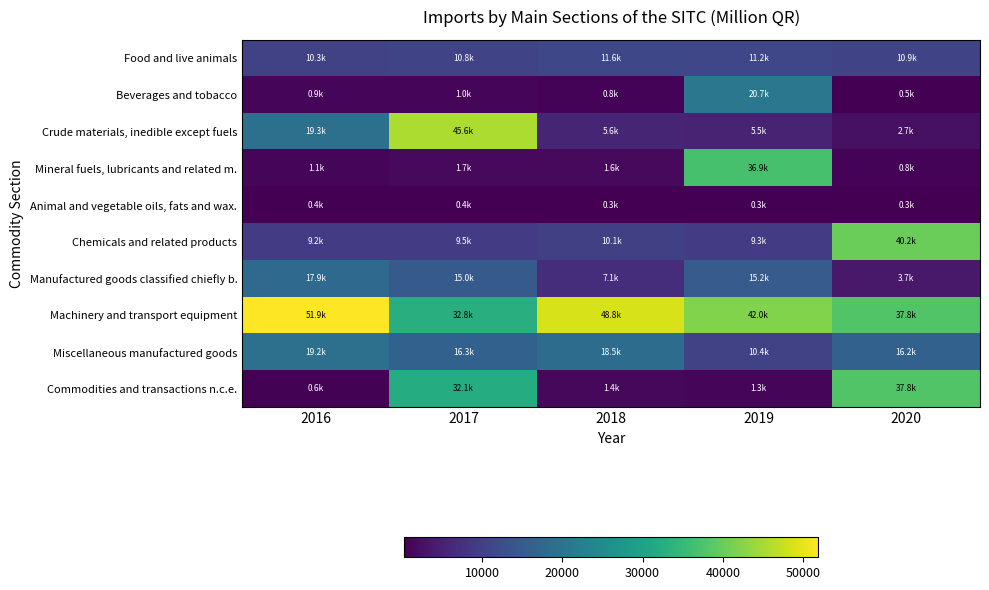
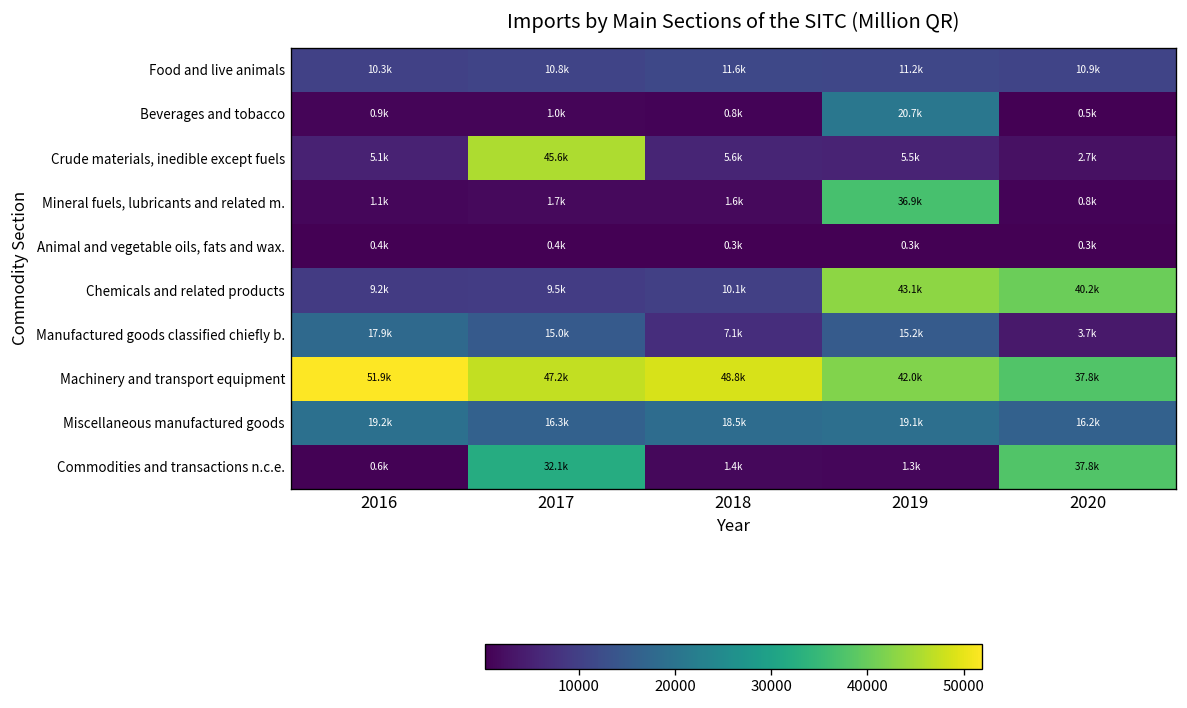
  {
    "Food and live animals": {
      "2016": "10.3k",
      "2017": "10.8k",
      "2018": "11.6k",
      "2019": "11.2k",
      "2020": "10.9k"
    },
    "Beverages and tobacco": {
      "2016": "0.9k",
      "2017": "1.0k",
      "2018": "0.8k",
      "2019": "20.7k",
      "2020": "0.5k"
    },
    "Crude materials, inedible except fuels": {
-     "2016": "19.3k",
+     "2016": "5.1k",
      "2017": "45.6k",
      "2018": "5.6k",
      "2019": "5.5k",
      "2020": "2.7k"
    },
    "Mineral fuels, lubricants and related m.": {
      "2016": "1.1k",
      "2017": "1.7k",
      "2018": "1.6k",
      "2019": "36.9k",
      "2020": "0.8k"
    },
    "Animal and vegetable oils, fats and wax.": {
      "2016": "0.4k",
      "2017": "0.4k",
      "2018": "0.3k",
      "2019": "0.3k",
      "2020": "0.3k"
    },
    "Chemicals and related products": {
      "2016": "9.2k",
      "2017": "9.5k",
      "2018": "10.1k",
-     "2019": "9.3k",
+     "2019": "43.1k",
      "2020": "40.2k"
    },
    "Manufactured goods classified chiefly b.": {
      "2016": "17.9k",
      "2017": "15.0k",
      "2018": "7.1k",
      "2019": "15.2k",
      "2020": "3.7k"
    },
    "Machinery and transport equipment": {
      "2016": "51.9k",
-     "2017": "32.8k",
+     "2017": "47.2k",
      "2018": "48.8k",
      "2019": "42.0k",
      "2020": "37.8k"
    },
    "Miscellaneous manufactured goods": {
      "2016": "19.2k",
      "2017": "16.3k",
      "2018": "18.5k",
-     "2019": "10.4k",
+     "2019": "19.1k",
      "2020": "16.2k"
    },
    "Commodities and transactions n.c.e.": {
      "2016": "0.6k",
      "2017": "32.1k",
      "2018": "1.4k",
      "2019": "1.3k",
      "2020": "37.8k"
    }
  }
